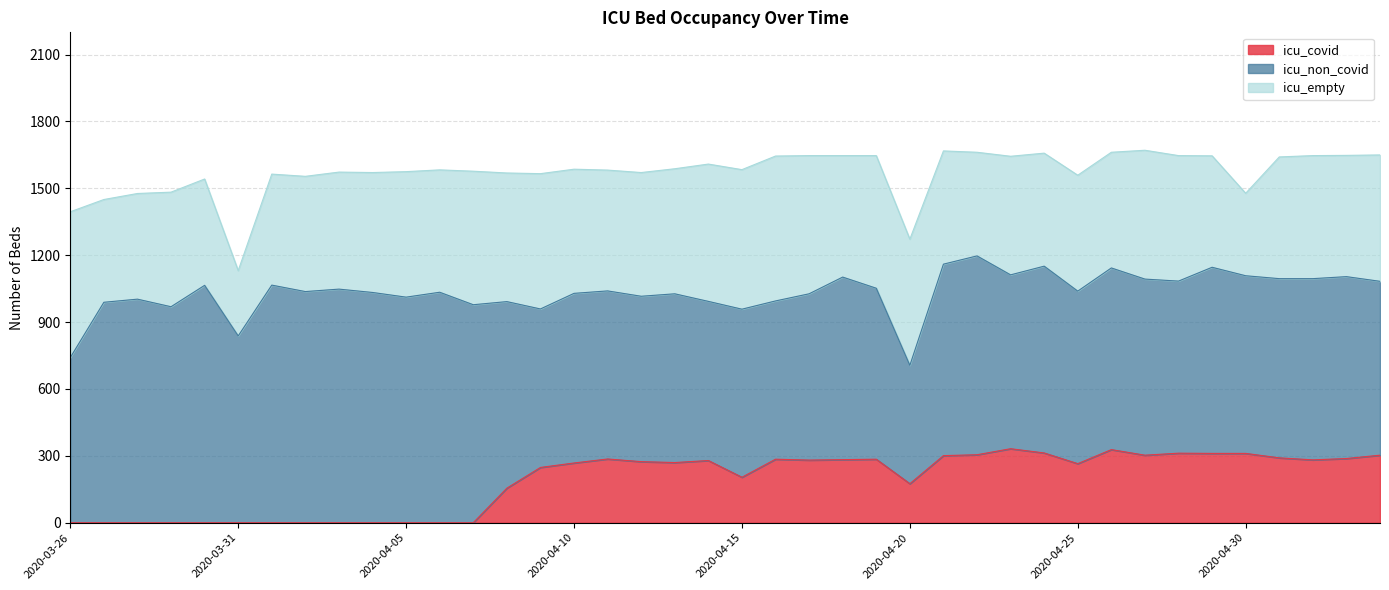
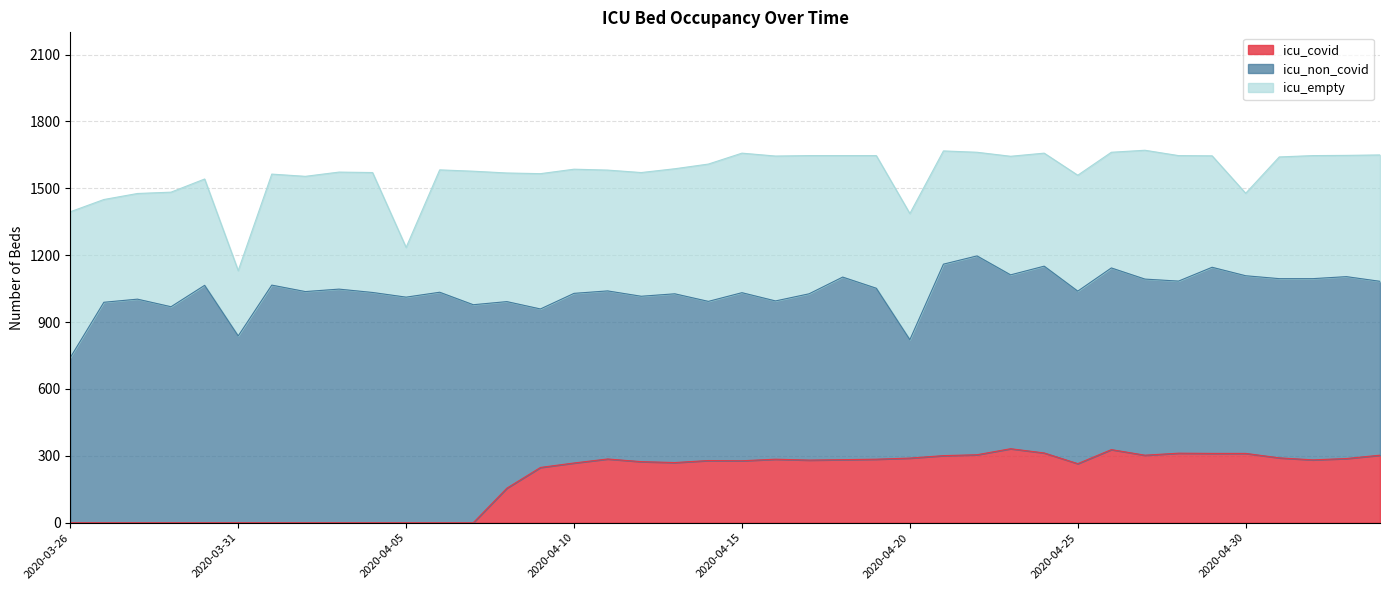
  {
    "icu_covid": {
      "2020-03-26": 0,
      "2020-03-31": 0,
      "2020-04-05": 0,
      "2020-04-10": 270,
-     "2020-04-15": 200,
-     "2020-04-20": 180,
+     "2020-04-15": 280,
+     "2020-04-20": 290,
      "2020-04-25": 270,
      "2020-04-30": 310
    },
    "icu_non_covid": {
      "2020-03-26": 740,
      "2020-03-31": 840,
      "2020-04-05": 1010,
      "2020-04-10": 760,
      "2020-04-15": 750,
      "2020-04-20": 530,
      "2020-04-25": 770,
      "2020-04-30": 800
    },
    "icu_empty": {
      "2020-03-26": 650,
      "2020-03-31": 290,
-     "2020-04-05": 560,
+     "2020-04-05": 220,
      "2020-04-10": 560,
      "2020-04-15": 630,
      "2020-04-20": 570,
      "2020-04-25": 520,
      "2020-04-30": 370
    }
  }
